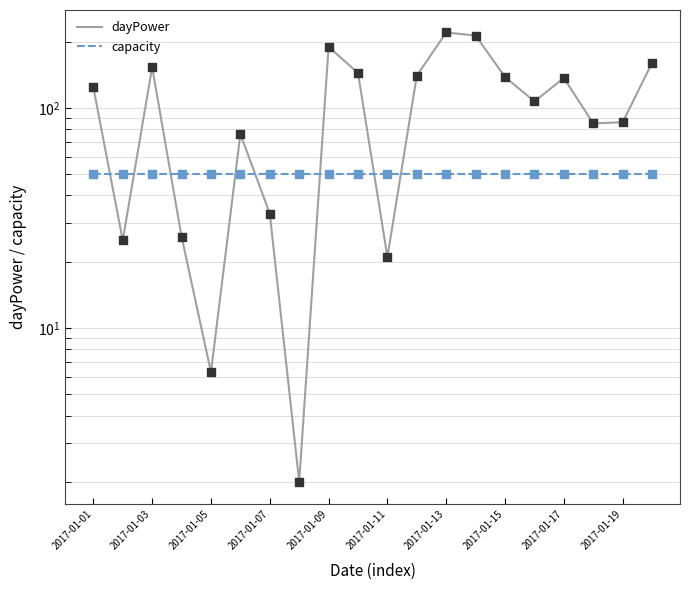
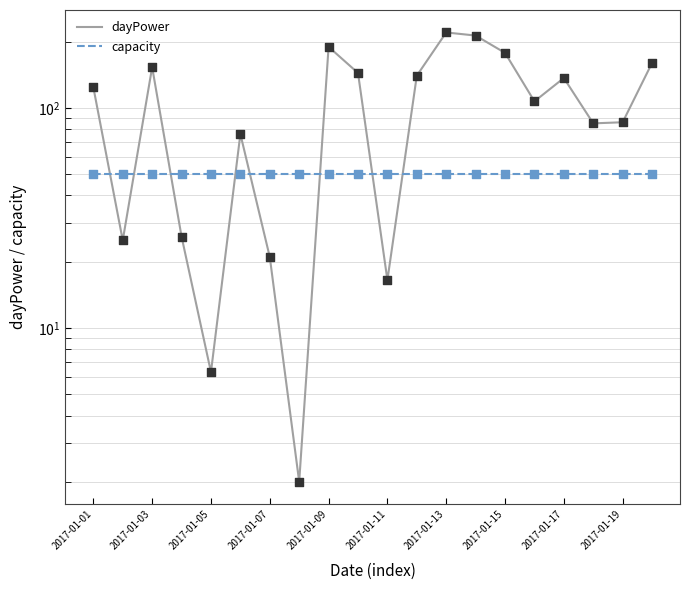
  {
    "dayPower": {
      "2017-01-01": 120,
      "2017-01-03": 150,
      "2017-01-05": 6.3,
-     "2017-01-07": 33,
+     "2017-01-07": 21,
      "2017-01-09": 190,
-     "2017-01-11": 21,
+     "2017-01-11": 17,
      "2017-01-13": 220,
-     "2017-01-15": 140,
+     "2017-01-15": 180,
      "2017-01-17": 140,
      "2017-01-19": 86
    },
    "capacity": {
      "2017-01-01": 50,
      "2017-01-03": 50,
      "2017-01-05": 50,
      "2017-01-07": 50,
      "2017-01-09": 50,
      "2017-01-11": 50,
      "2017-01-13": 50,
      "2017-01-15": 50,
      "2017-01-17": 50,
      "2017-01-19": 50
    }
  }
